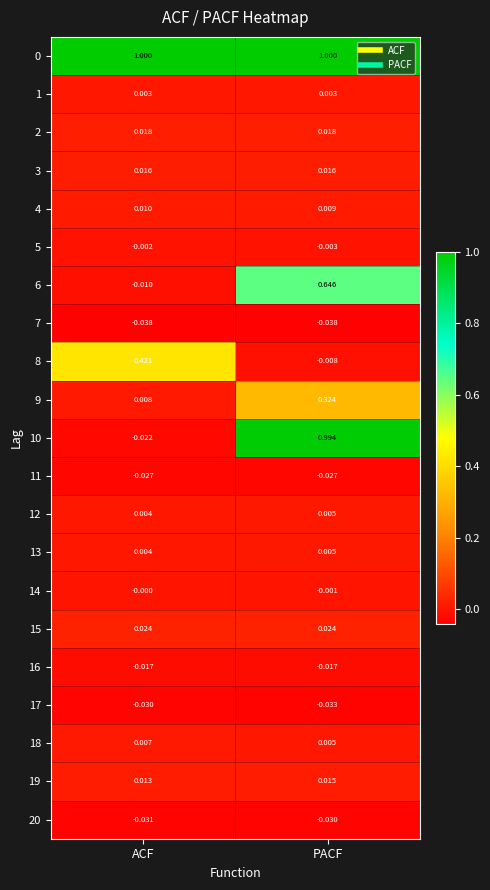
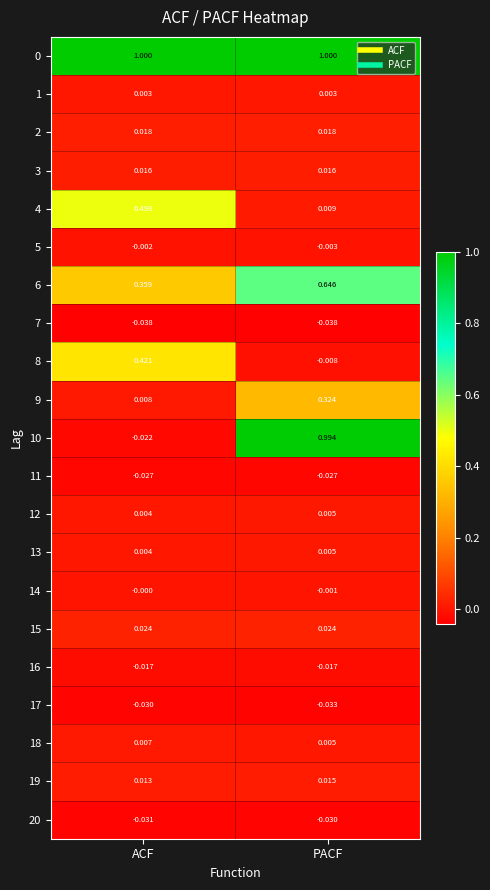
  {
    "0": {
      "ACF": 1.000,
      "PACF": 1.000
    },
    "1": {
      "ACF": 0.003,
      "PACF": 0.003
    },
    "2": {
      "ACF": 0.018,
      "PACF": 0.018
    },
    "3": {
      "ACF": 0.016,
      "PACF": 0.016
    },
    "4": {
-     "ACF": 0.010,
+     "ACF": 0.498,
      "PACF": 0.009
    },
    "5": {
      "ACF": -0.002,
      "PACF": -0.003
    },
    "6": {
-     "ACF": -0.010,
+     "ACF": 0.359,
      "PACF": 0.646
    },
    "7": {
      "ACF": -0.038,
      "PACF": -0.038
    },
    "8": {
      "ACF": 0.421,
      "PACF": -0.008
    },
    "9": {
      "ACF": 0.008,
      "PACF": 0.324
    },
    "10": {
      "ACF": -0.022,
      "PACF": 0.994
    },
    "11": {
      "ACF": -0.027,
      "PACF": -0.027
    },
    "12": {
      "ACF": 0.004,
      "PACF": 0.005
    },
    "13": {
      "ACF": 0.004,
      "PACF": 0.005
    },
    "14": {
      "ACF": -0.000,
      "PACF": -0.001
    },
    "15": {
      "ACF": 0.024,
      "PACF": 0.024
    },
    "16": {
      "ACF": -0.017,
      "PACF": -0.017
    },
    "17": {
      "ACF": -0.030,
      "PACF": -0.033
    },
    "18": {
      "ACF": 0.007,
      "PACF": 0.005
    },
    "19": {
      "ACF": 0.013,
      "PACF": 0.015
    },
    "20": {
      "ACF": -0.031,
      "PACF": -0.030
    }
  }
